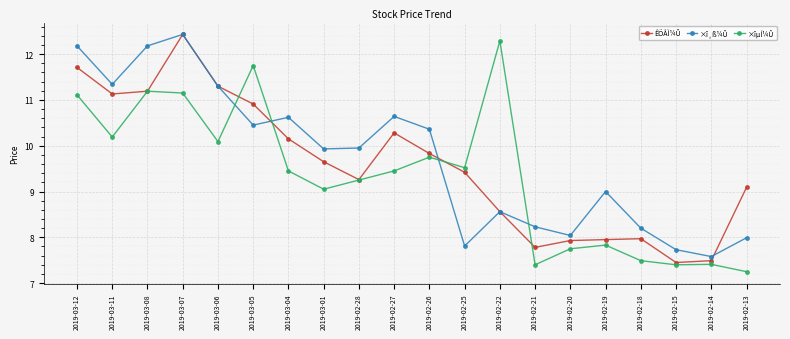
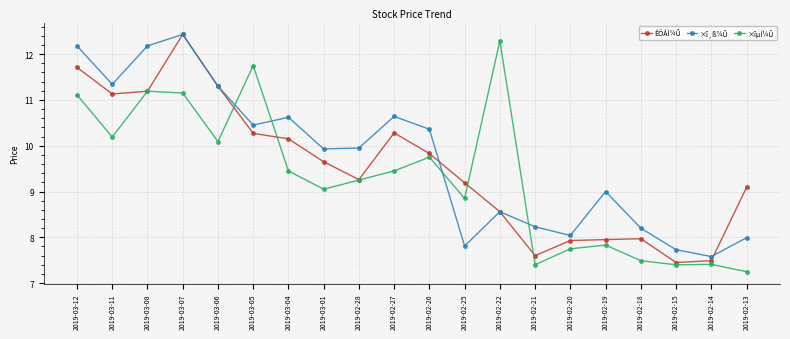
  {
    "ÊÕÅÌ¼Û": {
      "2019-03-12": 11.7,
      "2019-03-11": 11.1,
-     "2019-03-05": 10.9,
+     "2019-03-05": 10.3,
      "2019-03-04": 10.2,
      "2019-03-01": 9.7,
      "2019-02-27": 10.3,
      "2019-02-26": 9.8,
-     "2019-02-25": 9.4,
-     "2019-02-21": 7.8,
+     "2019-02-25": 9.2,
+     "2019-02-21": 7.6,
      "2019-02-20": 7.9,
      "2019-02-19": 8.0,
      "2019-02-18": 8.0,
      "2019-02-14": 7.5,
      "2019-02-13": 9.1
    },
    "×î¸ß¼Û": {
      "2019-03-12": 12.2,
      "2019-03-11": 11.3,
      "2019-03-08": 12.2,
      "2019-03-05": 10.5,
      "2019-03-04": 10.6,
      "2019-03-01": 9.9,
      "2019-02-28": 10.0,
      "2019-02-27": 10.6,
      "2019-02-26": 10.4,
      "2019-02-25": 7.8,
      "2019-02-21": 8.2,
      "2019-02-20": 8.0,
      "2019-02-19": 9.0,
      "2019-02-18": 8.2,
      "2019-02-15": 7.7,
      "2019-02-14": 7.6,
      "2019-02-13": 8.0
    },
    "×îµÍ¼Û": {
      "2019-03-12": 11.1,
      "2019-03-11": 10.2,
      "2019-03-07": 11.2,
      "2019-03-06": 10.1,
      "2019-03-05": 11.8,
      "2019-03-04": 9.5,
      "2019-03-01": 9.1,
      "2019-02-27": 9.5,
      "2019-02-26": 9.8,
-     "2019-02-25": 9.5,
+     "2019-02-25": 8.9,
      "2019-02-22": 12.3,
      "2019-02-21": 7.4,
      "2019-02-20": 7.8,
      "2019-02-19": 7.8,
      "2019-02-18": 7.5,
      "2019-02-14": 7.4,
      "2019-02-13": 7.3
    }
  }
